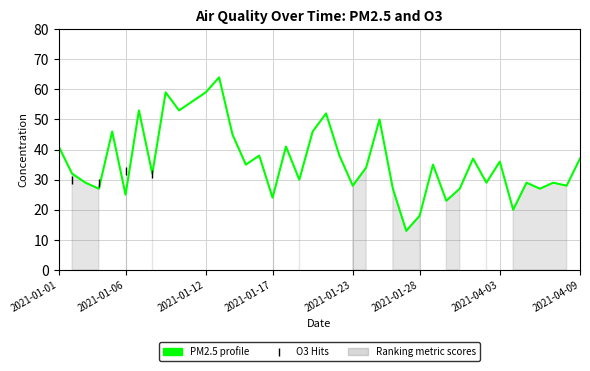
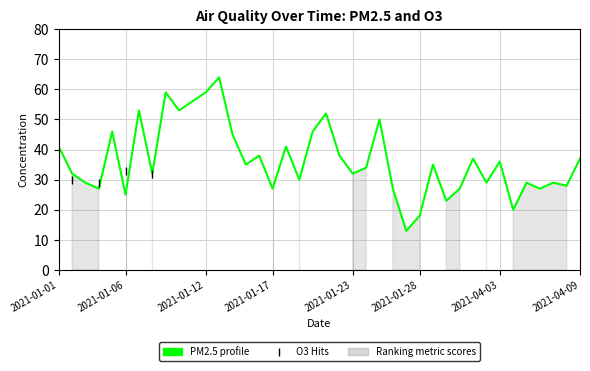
  {
    "PM2.5 profile": {
      "2021-01-01": 41,
      "2021-01-06": 25,
      "2021-01-12": 59,
-     "2021-01-17": 24,
-     "2021-01-23": 28,
+     "2021-01-17": 27,
+     "2021-01-23": 32,
      "2021-01-28": 18,
      "2021-04-03": 36,
      "2021-04-09": 37
    },
    "O3 Hits": {
      "2021-01-06": 33
    }
  }
